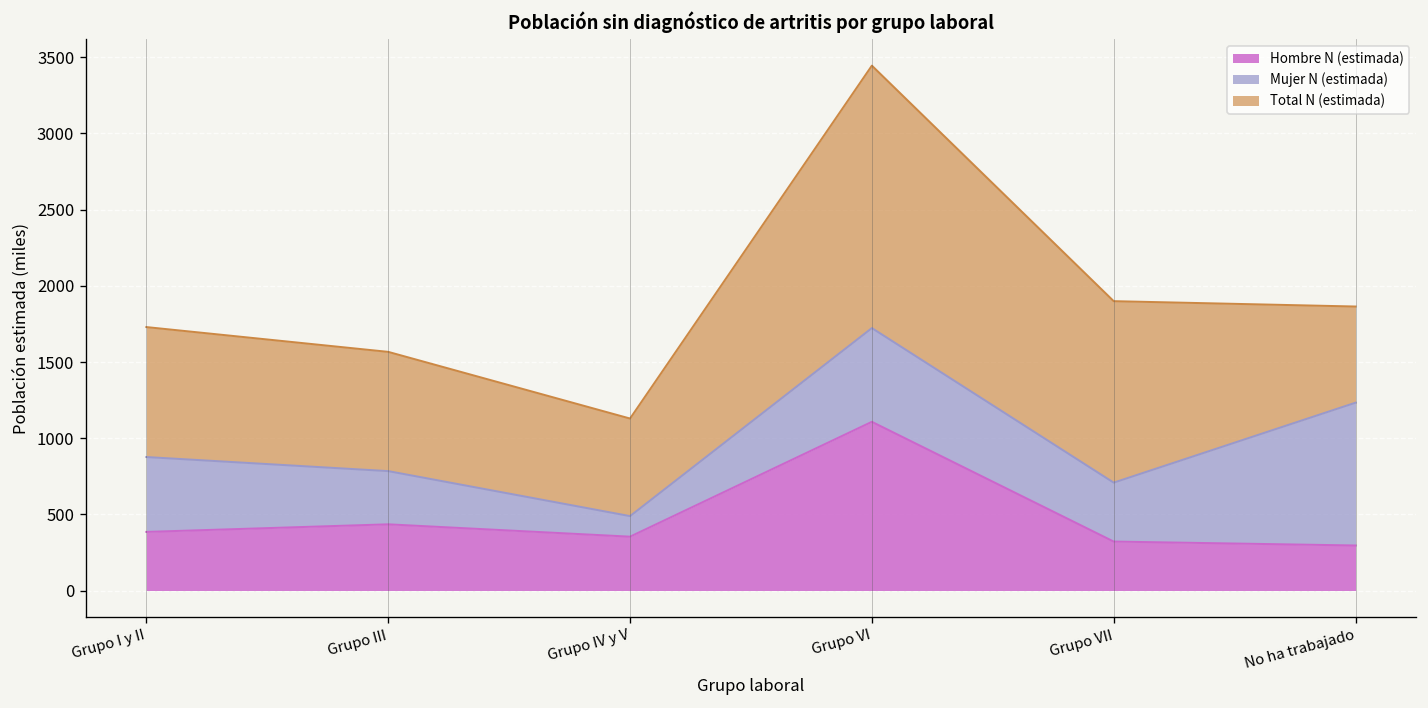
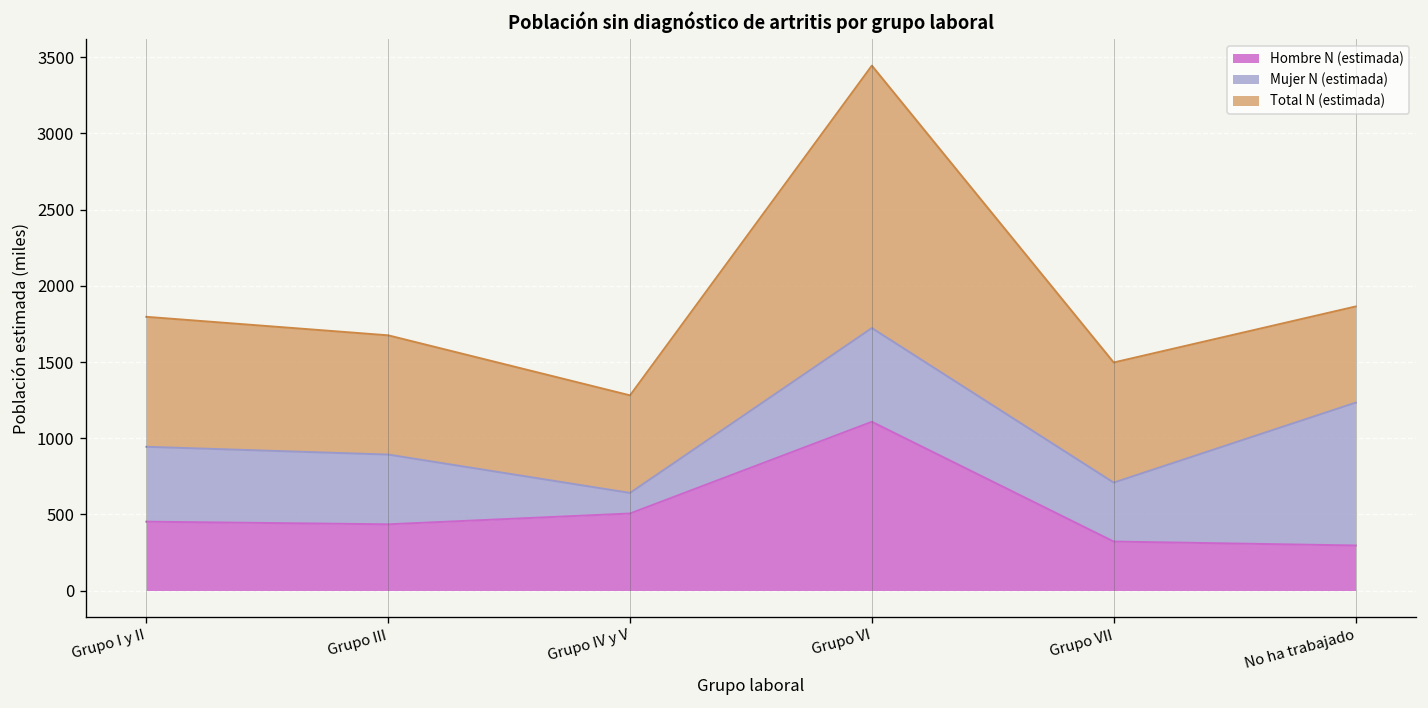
  {
    "Hombre N (estimada)": {
-     "Grupo I y II": 380,
+     "Grupo I y II": 450,
      "Grupo III": 430,
-     "Grupo IV y V": 350,
+     "Grupo IV y V": 510,
      "Grupo VI": 1110,
      "Grupo VII": 320,
      "No ha trabajado": 300
    },
    "Mujer N (estimada)": {
      "Grupo I y II": 490,
-     "Grupo III": 350,
+     "Grupo III": 460,
      "Grupo IV y V": 140,
      "Grupo VI": 620,
      "Grupo VII": 390,
      "No ha trabajado": 940
    },
    "Total N (estimada)": {
      "Grupo I y II": 850,
      "Grupo III": 780,
      "Grupo IV y V": 640,
      "Grupo VI": 1720,
-     "Grupo VII": 1190,
+     "Grupo VII": 790,
      "No ha trabajado": 630
    }
  }
